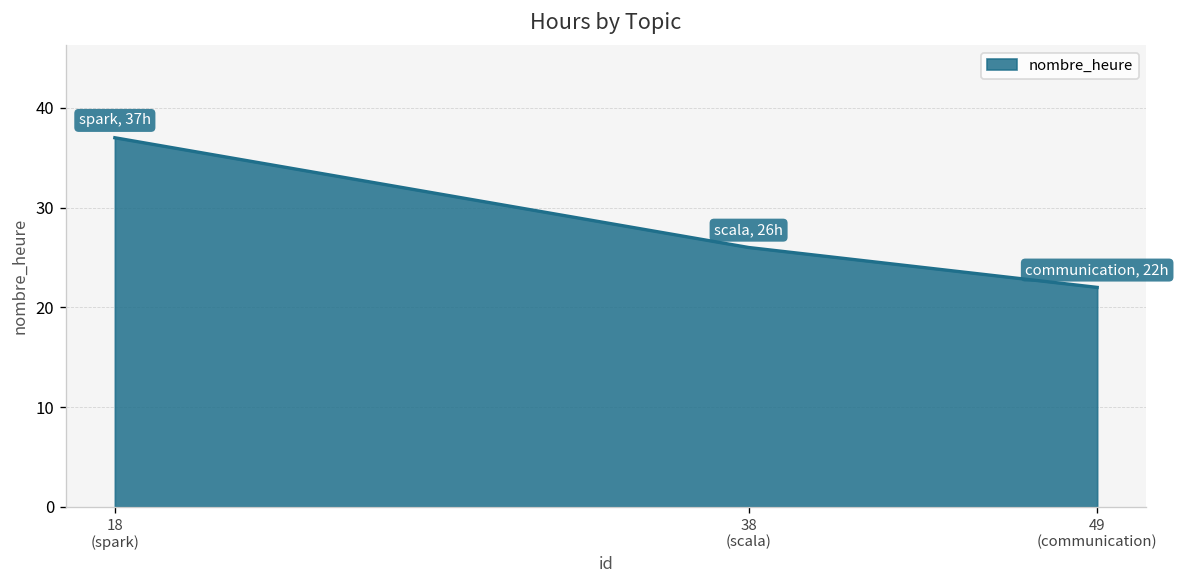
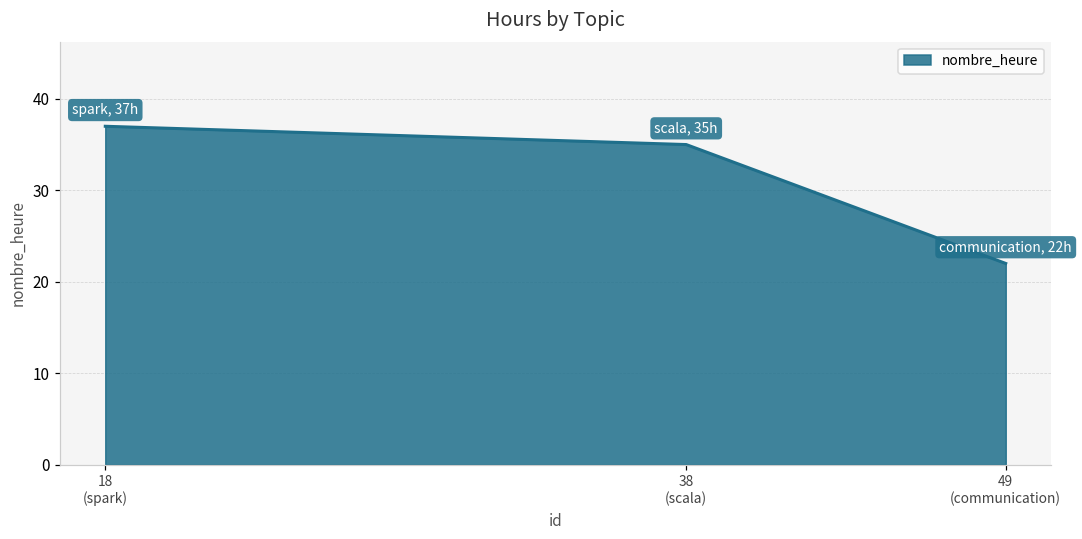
  {
-   "38 (scala)": "26h"
+   "38 (scala)": "35h"
  }
